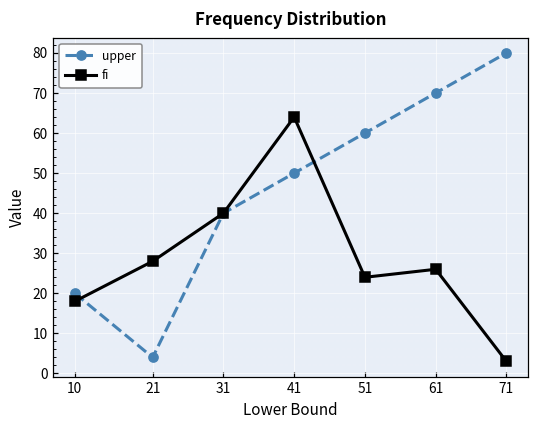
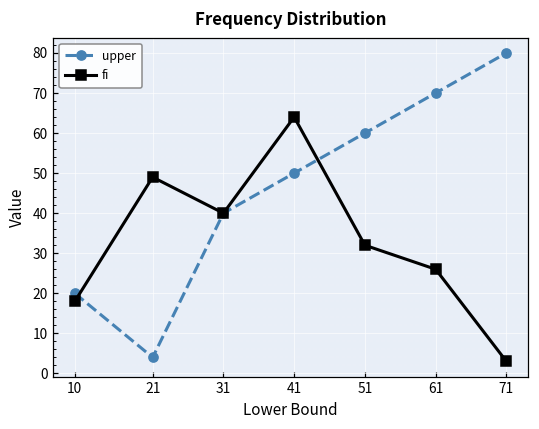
  {
    "upper": {
      "10": 20,
      "21": 4,
      "41": 50,
      "51": 60,
      "61": 70,
      "71": 80
    },
    "fi": {
      "10": 18,
-     "21": 28,
+     "21": 49,
      "41": 64,
-     "51": 24,
+     "51": 32,
      "61": 26,
      "71": 3
    }
  }
